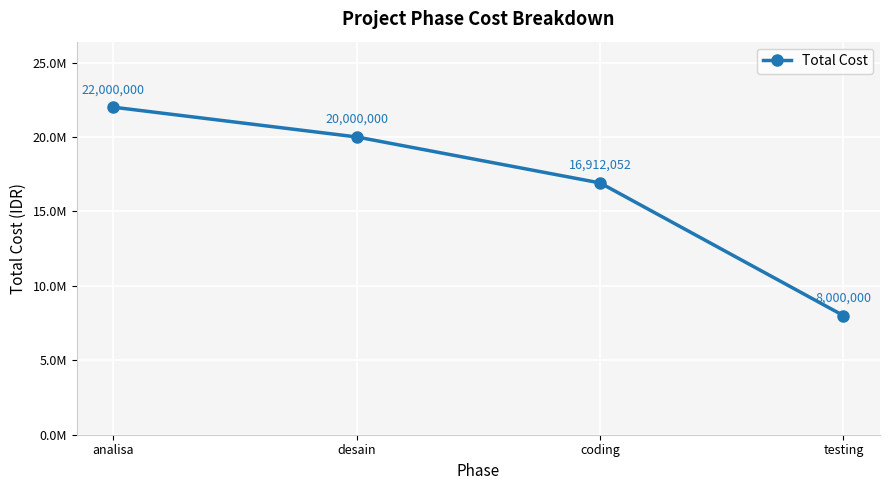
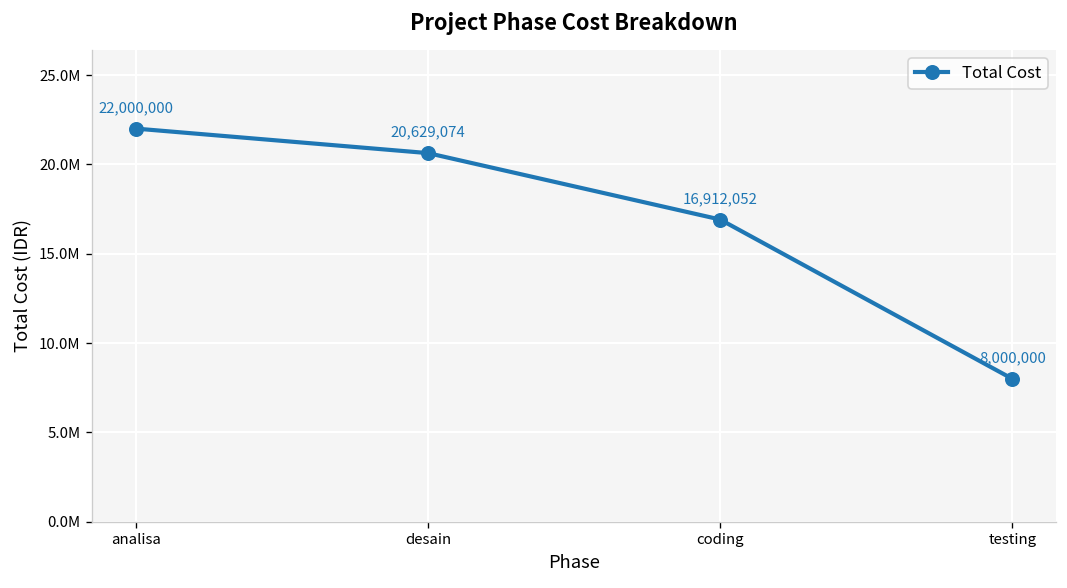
  {
    "analisa": "22,000,000",
-   "desain": "20,000,000",
+   "desain": "20,629,074",
    "coding": "16,912,052",
    "testing": "8,000,000"
  }
